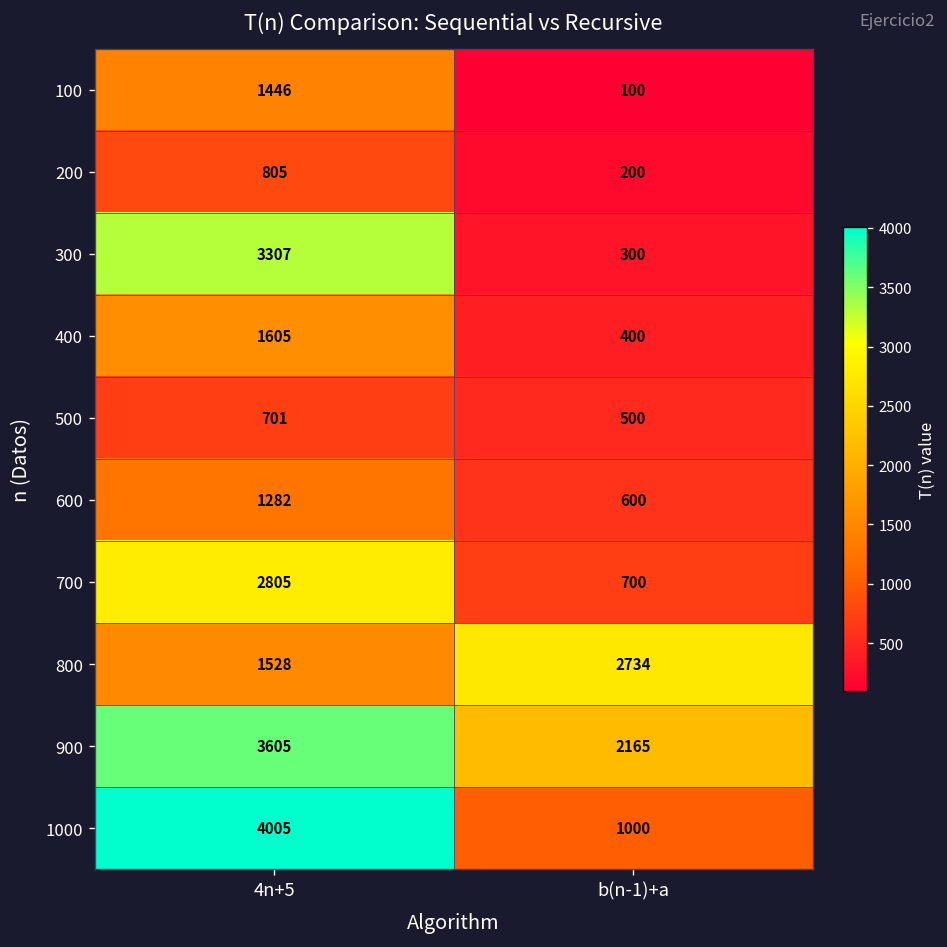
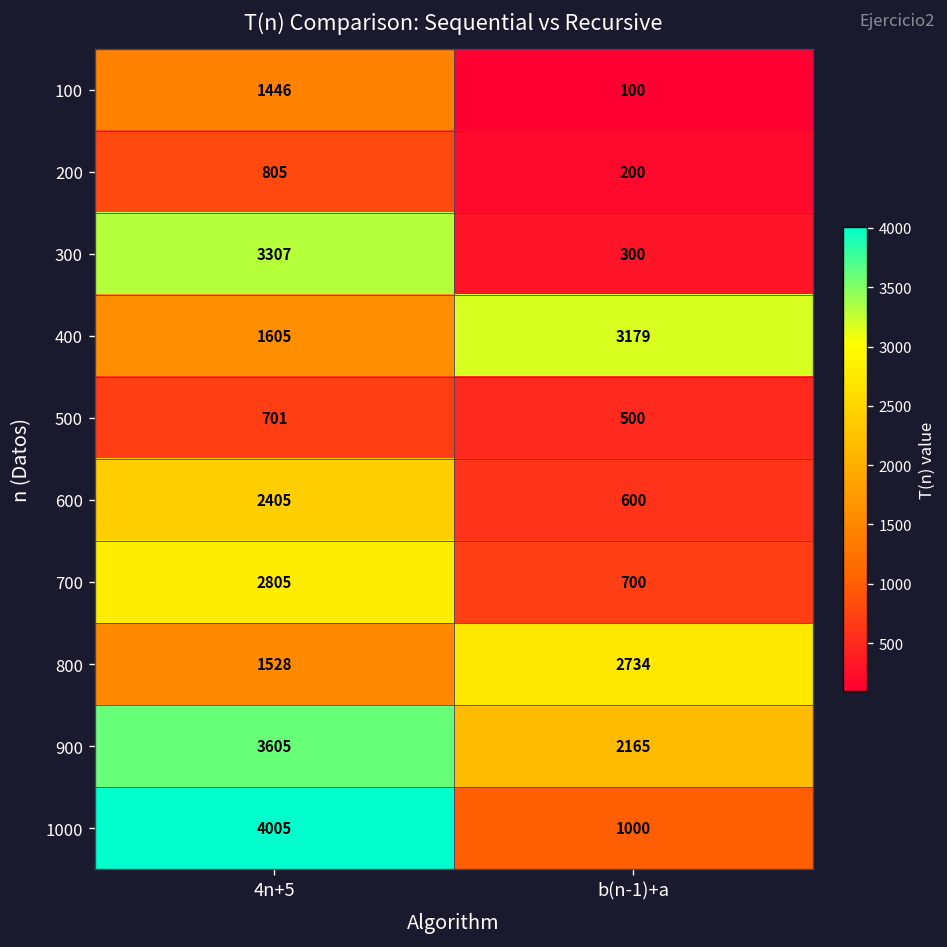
  {
    "100": {
      "4n+5": 1446,
      "b(n-1)+a": 100
    },
    "200": {
      "4n+5": 805,
      "b(n-1)+a": 200
    },
    "300": {
      "4n+5": 3307,
      "b(n-1)+a": 300
    },
    "400": {
      "4n+5": 1605,
-     "b(n-1)+a": 400
+     "b(n-1)+a": 3179
    },
    "500": {
      "4n+5": 701,
      "b(n-1)+a": 500
    },
    "600": {
-     "4n+5": 1282,
+     "4n+5": 2405,
      "b(n-1)+a": 600
    },
    "700": {
      "4n+5": 2805,
      "b(n-1)+a": 700
    },
    "800": {
      "4n+5": 1528,
      "b(n-1)+a": 2734
    },
    "900": {
      "4n+5": 3605,
      "b(n-1)+a": 2165
    },
    "1000": {
      "4n+5": 4005,
      "b(n-1)+a": 1000
    }
  }
